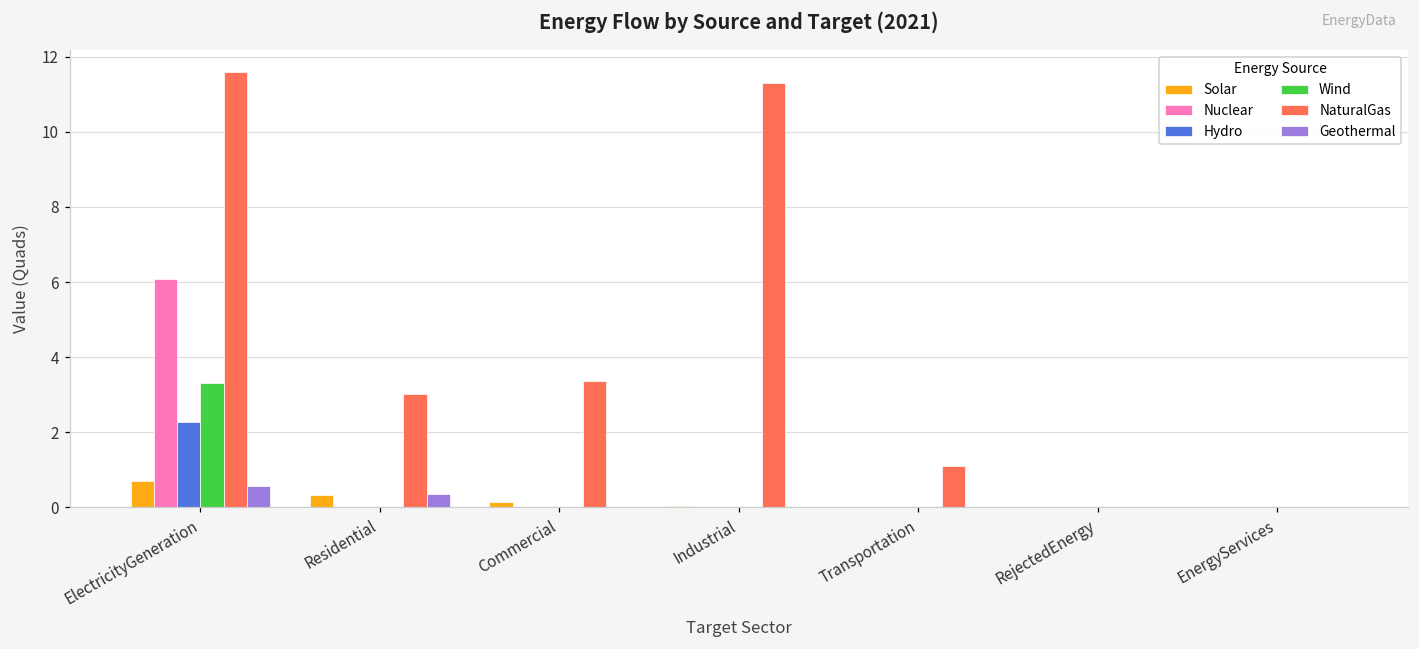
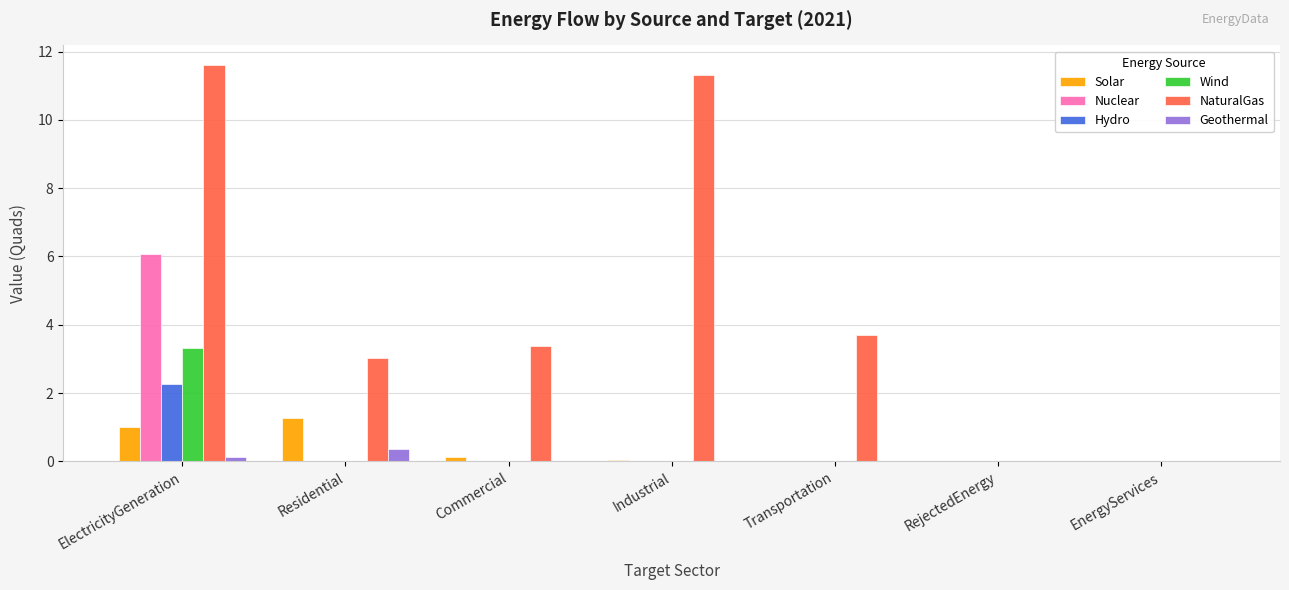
  {
    "Solar": {
-     "ElectricityGeneration": 0.7,
-     "Residential": 0.3,
+     "ElectricityGeneration": 1.0,
+     "Residential": 1.3,
      "Commercial": 0.1,
      "Transportation": 0.0,
      "RejectedEnergy": 0.0,
      "EnergyServices": 0.0
    },
    "Nuclear": {
      "ElectricityGeneration": 6.1,
      "Residential": 0.0,
      "Commercial": 0.0,
      "Industrial": 0.0,
      "Transportation": 0.0,
      "RejectedEnergy": 0.0,
      "EnergyServices": 0.0
    },
    "Hydro": {
      "ElectricityGeneration": 2.3,
      "Residential": 0.0,
      "Commercial": 0.0,
      "Industrial": 0.0,
      "Transportation": 0.0,
      "RejectedEnergy": 0.0,
      "EnergyServices": 0.0
    },
    "Wind": {
      "ElectricityGeneration": 3.3,
      "Residential": 0.0,
      "Commercial": 0.0,
      "Industrial": 0.0,
      "Transportation": 0.0,
      "RejectedEnergy": 0.0,
      "EnergyServices": 0.0
    },
    "NaturalGas": {
      "ElectricityGeneration": 11.6,
      "Residential": 3.0,
      "Commercial": 3.4,
      "Industrial": 11.3,
-     "Transportation": 1.1,
+     "Transportation": 3.7,
      "RejectedEnergy": 0.0,
      "EnergyServices": 0.0
    },
    "Geothermal": {
-     "ElectricityGeneration": 0.6,
+     "ElectricityGeneration": 0.1,
      "Residential": 0.4,
      "Industrial": 0.0,
      "Transportation": 0.0,
      "RejectedEnergy": 0.0,
      "EnergyServices": 0.0
    }
  }
